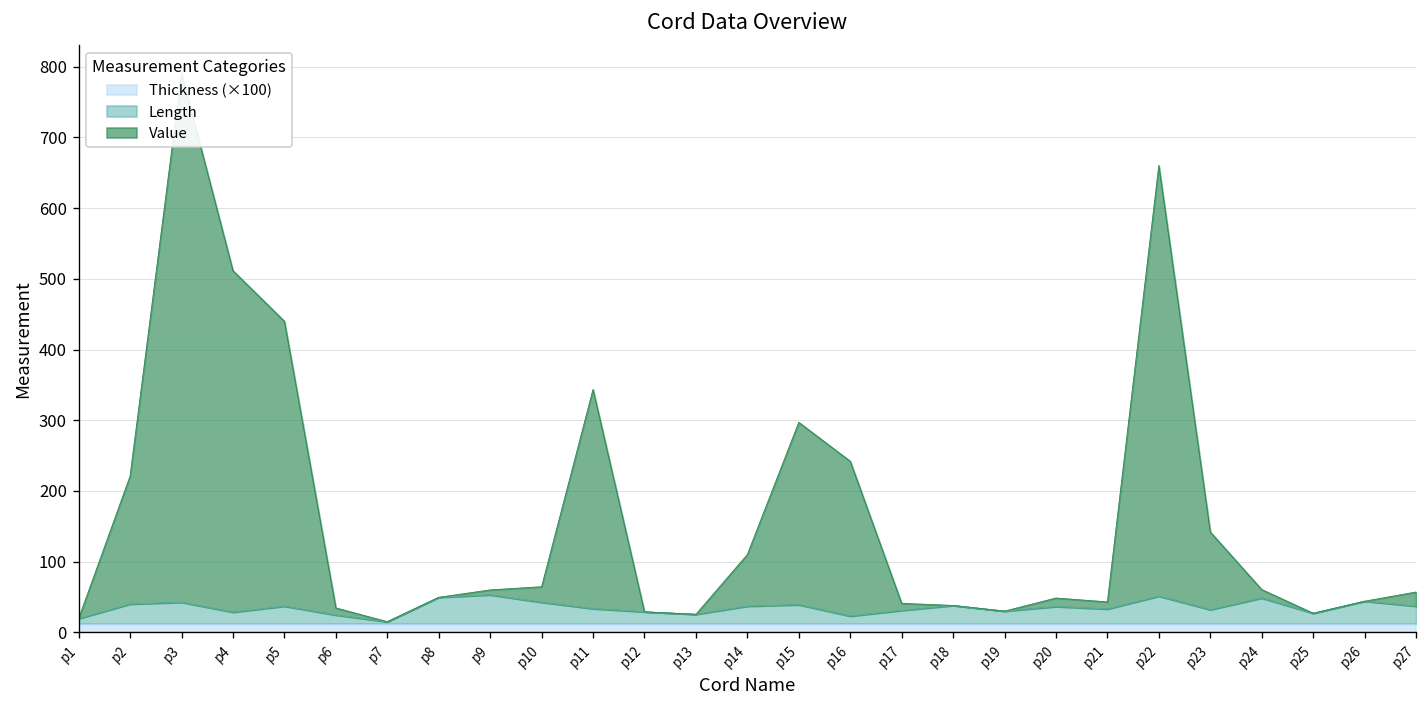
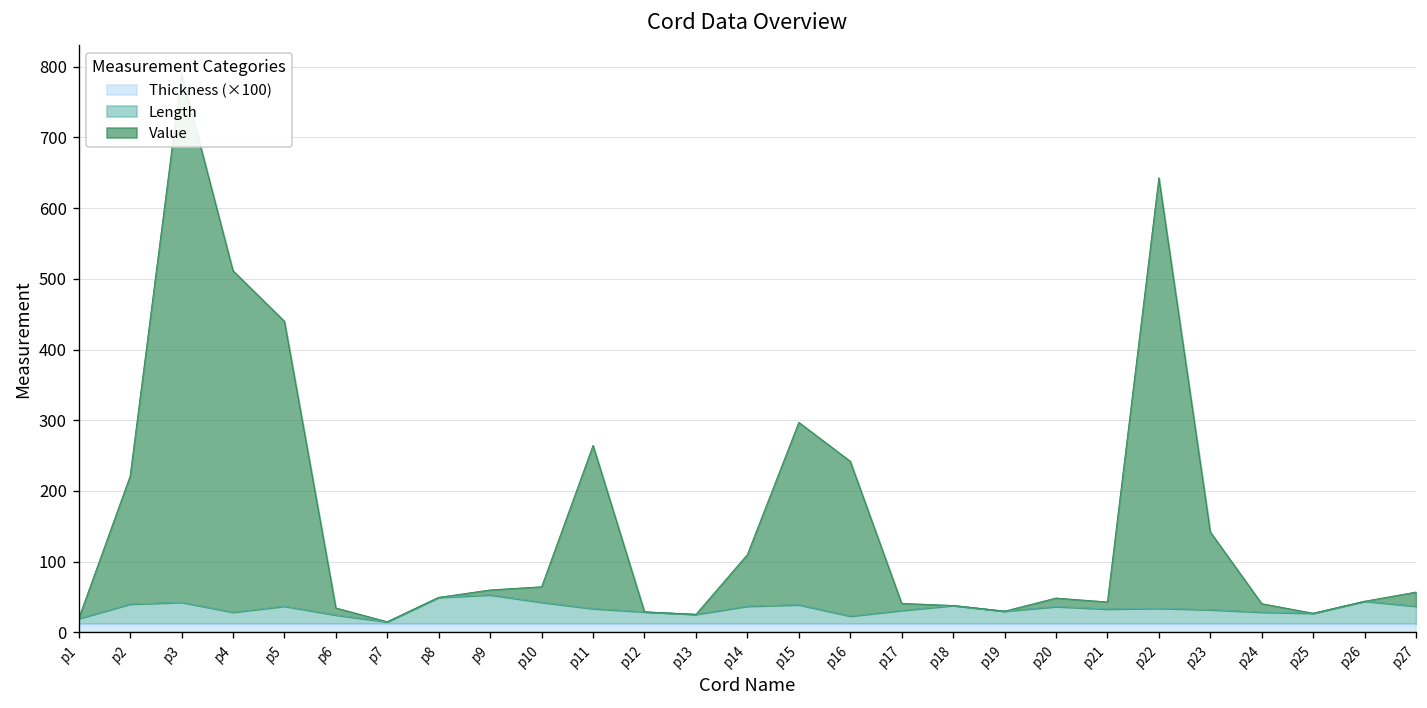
  {
    "Thickness (×100)": {
      "p1": 10,
      "p2": 10,
      "p3": 10,
      "p4": 10,
      "p5": 10,
      "p6": 10,
      "p8": 10,
      "p9": 10,
      "p10": 10,
      "p11": 10,
      "p12": 10,
      "p13": 10,
      "p14": 10,
      "p15": 10,
      "p16": 10,
      "p17": 10,
      "p18": 10,
      "p19": 10,
      "p20": 10,
      "p21": 10,
      "p22": 10,
      "p23": 10,
      "p24": 10,
      "p25": 10,
      "p26": 10,
      "p27": 10
    },
    "Length": {
-     "p22": 50,
-     "p24": 50
+     "p22": 30,
+     "p24": 30
    },
    "Value": {
-     "p11": 310,
+     "p11": 230,
      "p22": 610,
      "p24": 10
    }
  }
